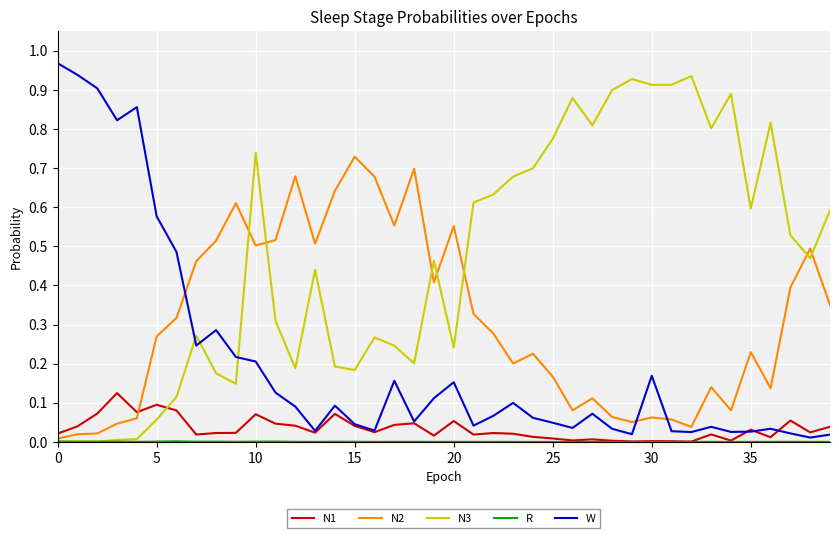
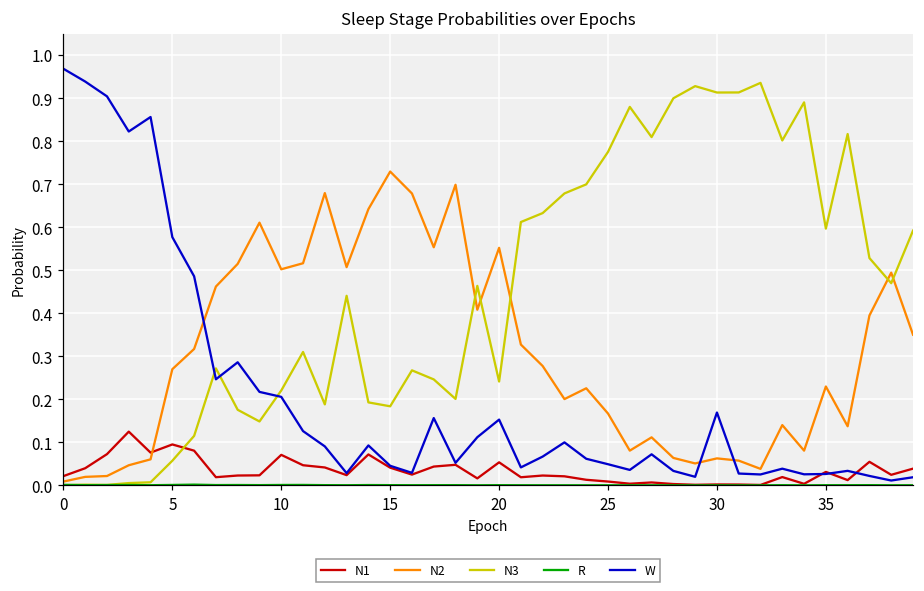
  {
    "N1": {
      "0": 0.02,
      "5": 0.10,
      "10": 0.07,
      "20": 0.05,
      "25": 0.01
    },
    "N2": {
      "0": 0.01,
      "5": 0.27,
      "10": 0.50,
      "15": 0.73,
      "20": 0.55,
      "25": 0.17,
      "30": 0.06,
      "35": 0.23
    },
    "N3": {
      "5": 0.06,
-     "10": 0.74,
+     "10": 0.22,
      "15": 0.18,
      "20": 0.24,
      "25": 0.78,
      "30": 0.91,
      "35": 0.60
    },
    "R": {
      "5": 0.00,
      "10": 0.00,
      "15": 0.00,
      "20": 0.00,
      "25": 0.00,
      "35": 0.00
    },
    "W": {
      "0": 0.97,
      "5": 0.58,
      "10": 0.21,
      "20": 0.15,
      "25": 0.05,
      "30": 0.17
    }
  }
